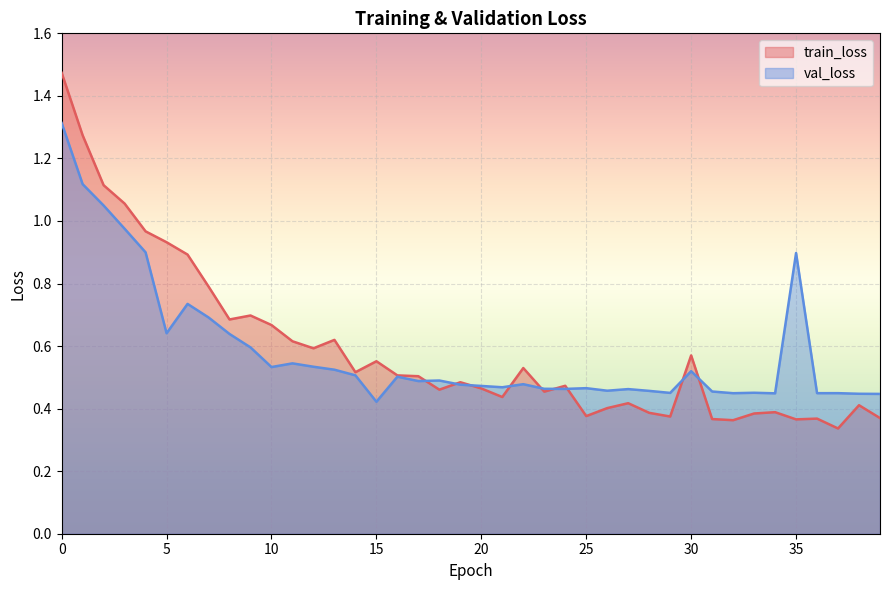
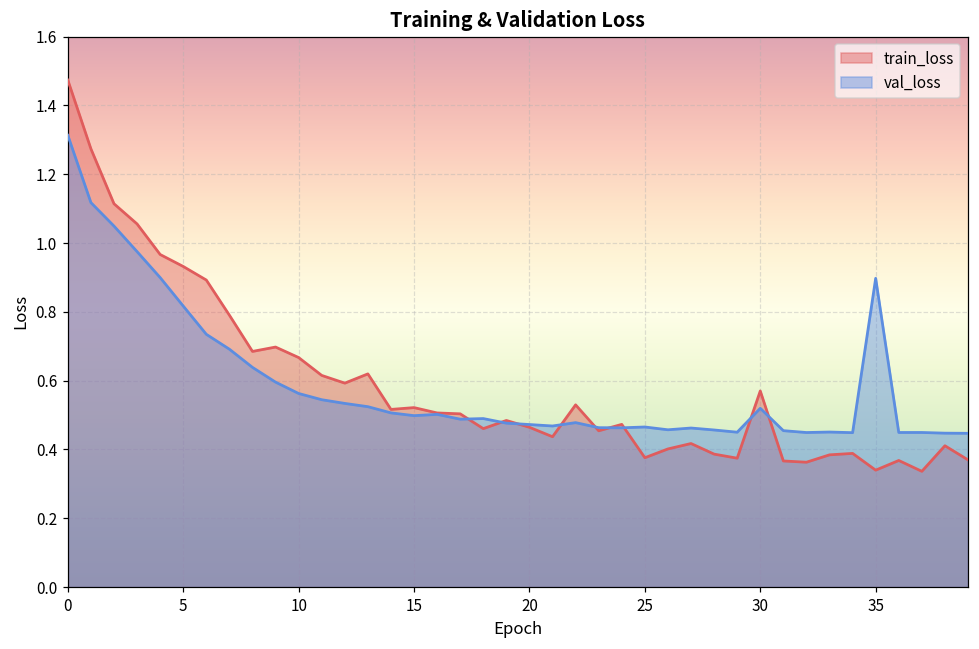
  {
    "train_loss": {
      "0": 1.47,
      "5": 0.93,
      "10": 0.67,
-     "15": 0.55,
+     "15": 0.52,
      "25": 0.38,
      "30": 0.57,
-     "35": 0.37
+     "35": 0.34
    },
    "val_loss": {
      "0": 1.31,
-     "5": 0.64,
-     "10": 0.53,
-     "15": 0.42,
+     "5": 0.82,
+     "10": 0.56,
+     "15": 0.50,
      "25": 0.47,
      "30": 0.52,
      "35": 0.90
    }
  }
